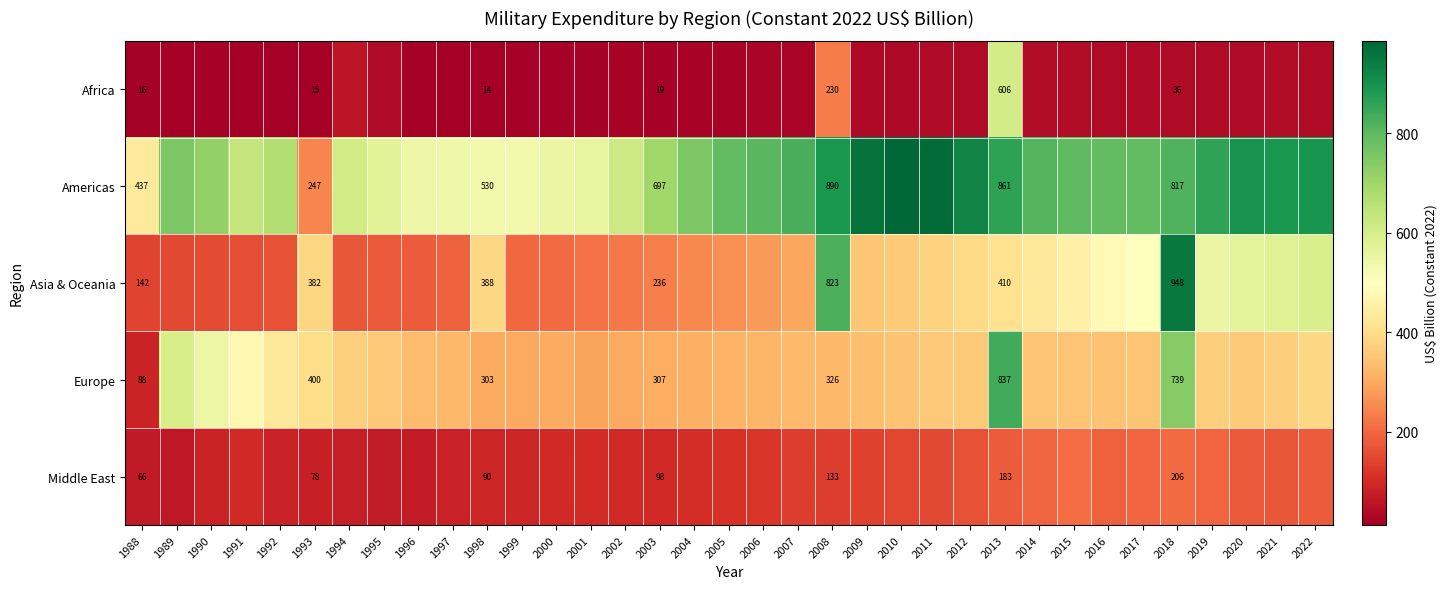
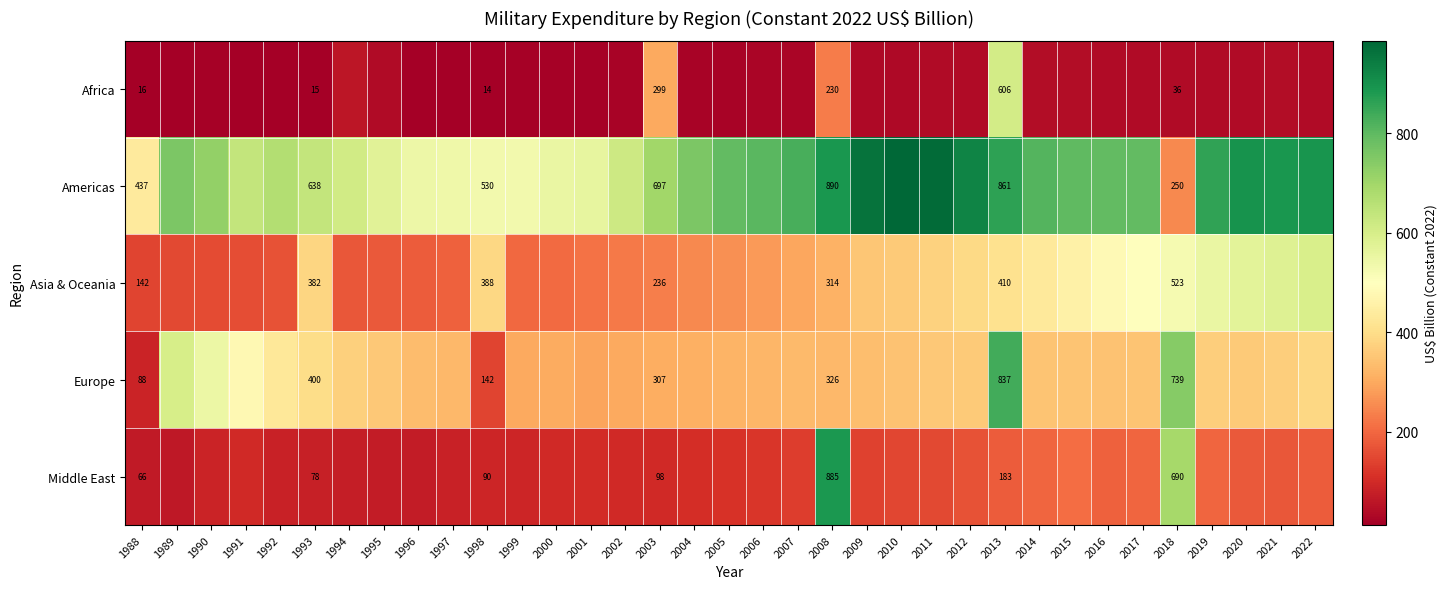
  {
    "Africa": {
      "1988": 16,
      "1993": 15,
      "1998": 14,
-     "2003": 19,
+     "2003": 299,
      "2008": 230,
      "2013": 606,
      "2018": 36
    },
    "Americas": {
      "1988": 437,
-     "1993": 247,
+     "1993": 638,
      "1998": 530,
      "2003": 697,
      "2008": 890,
      "2013": 861,
-     "2018": 817
+     "2018": 250
    },
    "Asia & Oceania": {
      "1988": 142,
      "1993": 382,
      "1998": 388,
      "2003": 236,
-     "2008": 823,
+     "2008": 314,
      "2013": 410,
-     "2018": 948
+     "2018": 523
    },
    "Europe": {
      "1988": 88,
      "1993": 400,
-     "1998": 303,
+     "1998": 142,
      "2003": 307,
      "2008": 326,
      "2013": 837,
      "2018": 739
    },
    "Middle East": {
      "1988": 66,
      "1993": 78,
      "1998": 90,
      "2003": 98,
-     "2008": 133,
+     "2008": 885,
      "2013": 183,
-     "2018": 206
+     "2018": 690
    }
  }
